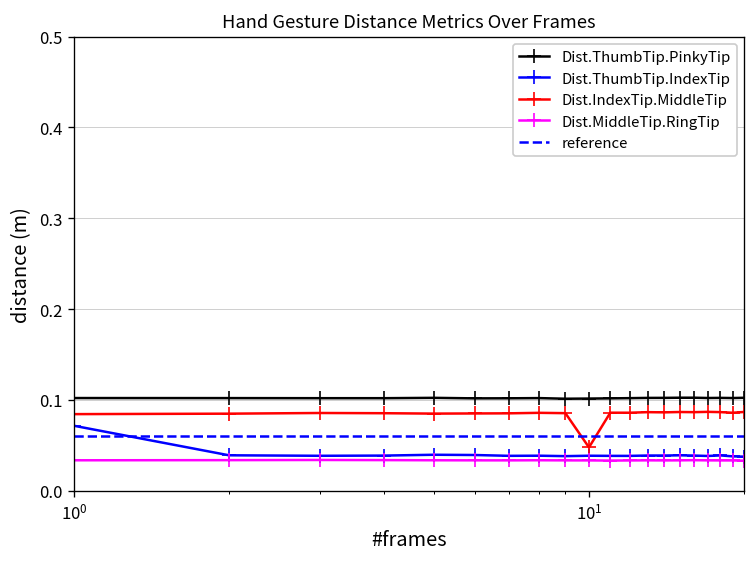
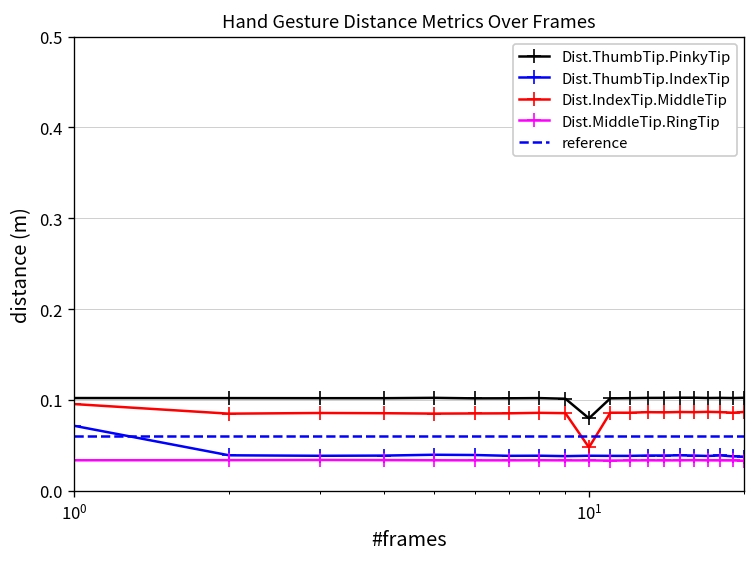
  {
    "Dist.ThumbTip.PinkyTip": {
      "10^0": 0.10,
-     "10^1": 0.10
+     "10^1": 0.08
    },
    "Dist.ThumbTip.IndexTip": {
      "10^0": 0.07,
      "10^1": 0.04
    },
    "Dist.IndexTip.MiddleTip": {
-     "10^0": 0.08,
+     "10^0": 0.10,
      "10^1": 0.05
    },
    "Dist.MiddleTip.RingTip": {
      "10^0": 0.03,
      "10^1": 0.03
    }
  }
